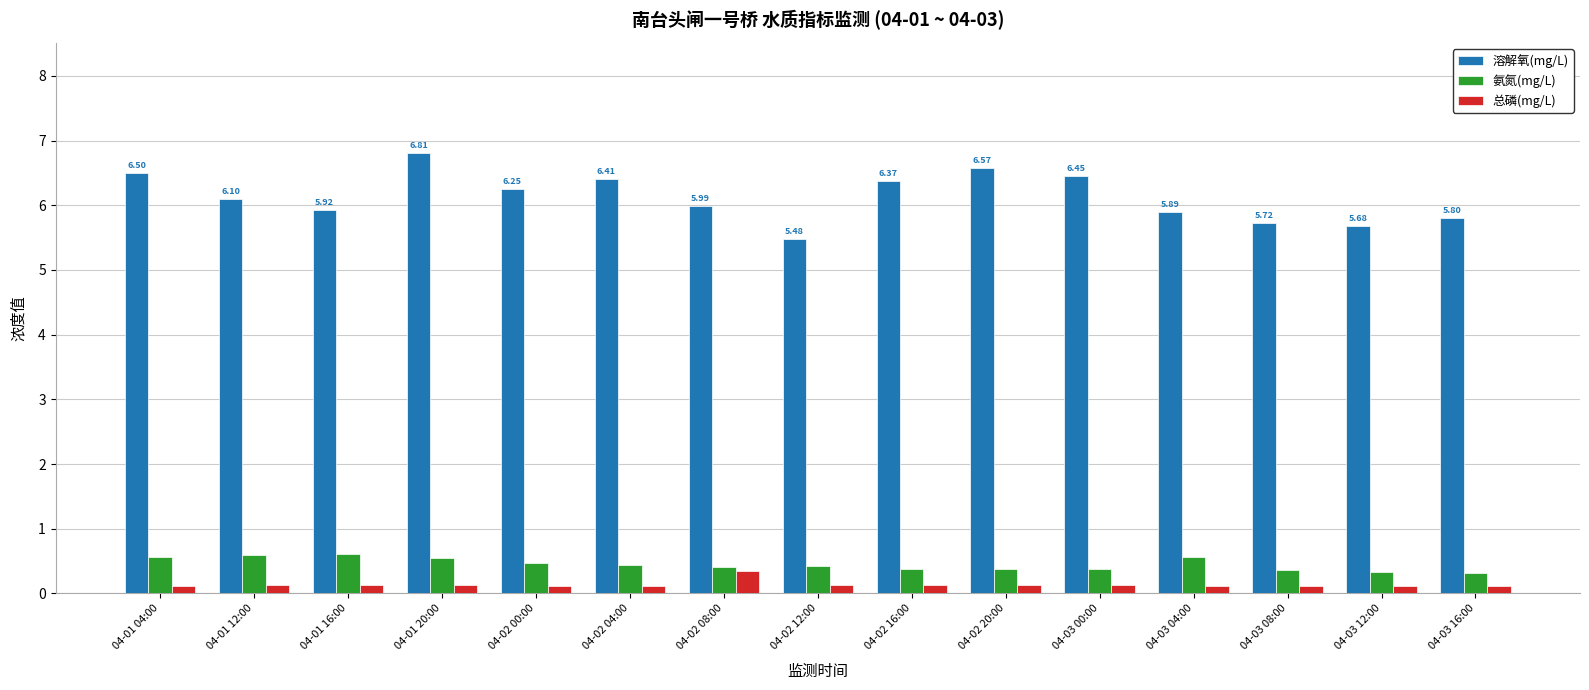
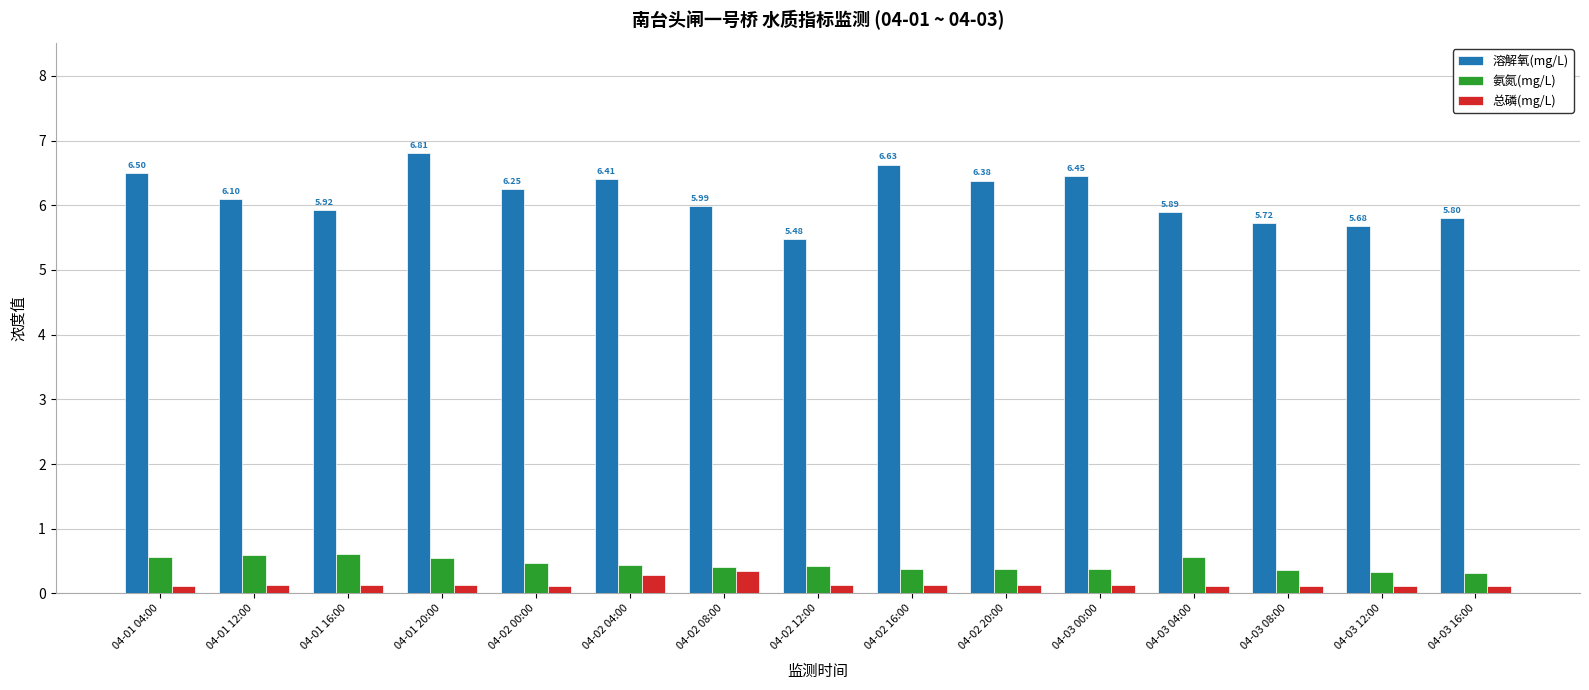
  {
    "溶解氧(mg/L)": {
      "04-01 04:00": 6.50,
      "04-01 12:00": 6.10,
      "04-01 16:00": 5.92,
      "04-01 20:00": 6.81,
      "04-02 00:00": 6.25,
      "04-02 04:00": 6.41,
      "04-02 08:00": 5.99,
      "04-02 12:00": 5.48,
-     "04-02 16:00": 6.37,
-     "04-02 20:00": 6.57,
+     "04-02 16:00": 6.63,
+     "04-02 20:00": 6.38,
      "04-03 00:00": 6.45,
      "04-03 04:00": 5.89,
      "04-03 08:00": 5.72,
      "04-03 12:00": 5.68,
      "04-03 16:00": 5.80
    },
    "氨氮(mg/L)": {
      "04-01 04:00": 0.6,
      "04-01 12:00": 0.6,
      "04-01 16:00": 0.6,
      "04-01 20:00": 0.5,
      "04-02 00:00": 0.5,
      "04-02 04:00": 0.4,
      "04-02 08:00": 0.4,
      "04-02 12:00": 0.4,
      "04-02 16:00": 0.4,
      "04-02 20:00": 0.4,
      "04-03 00:00": 0.4,
      "04-03 04:00": 0.6,
      "04-03 08:00": 0.4,
      "04-03 12:00": 0.3,
      "04-03 16:00": 0.3
    },
    "总磷(mg/L)": {
      "04-01 04:00": 0.1,
      "04-01 12:00": 0.1,
      "04-01 16:00": 0.1,
      "04-01 20:00": 0.1,
      "04-02 00:00": 0.1,
-     "04-02 04:00": 0.1,
+     "04-02 04:00": 0.3,
      "04-02 08:00": 0.3,
      "04-02 12:00": 0.1,
      "04-02 16:00": 0.1,
      "04-02 20:00": 0.1,
      "04-03 00:00": 0.1,
      "04-03 04:00": 0.1,
      "04-03 08:00": 0.1,
      "04-03 12:00": 0.1,
      "04-03 16:00": 0.1
    }
  }
